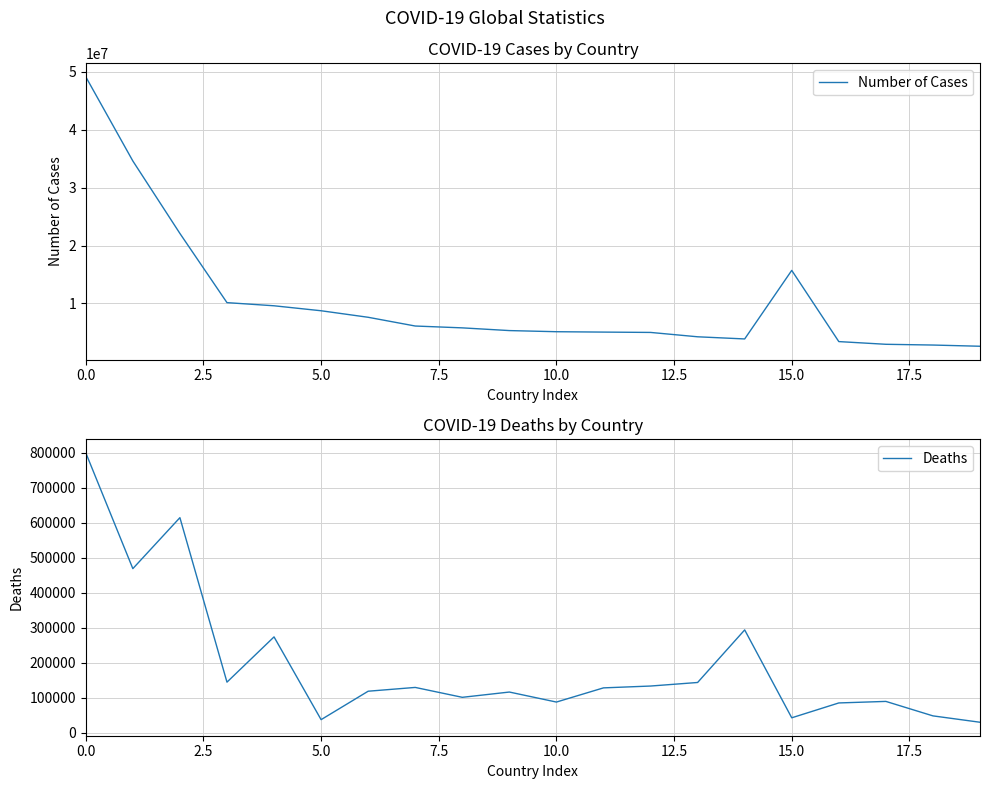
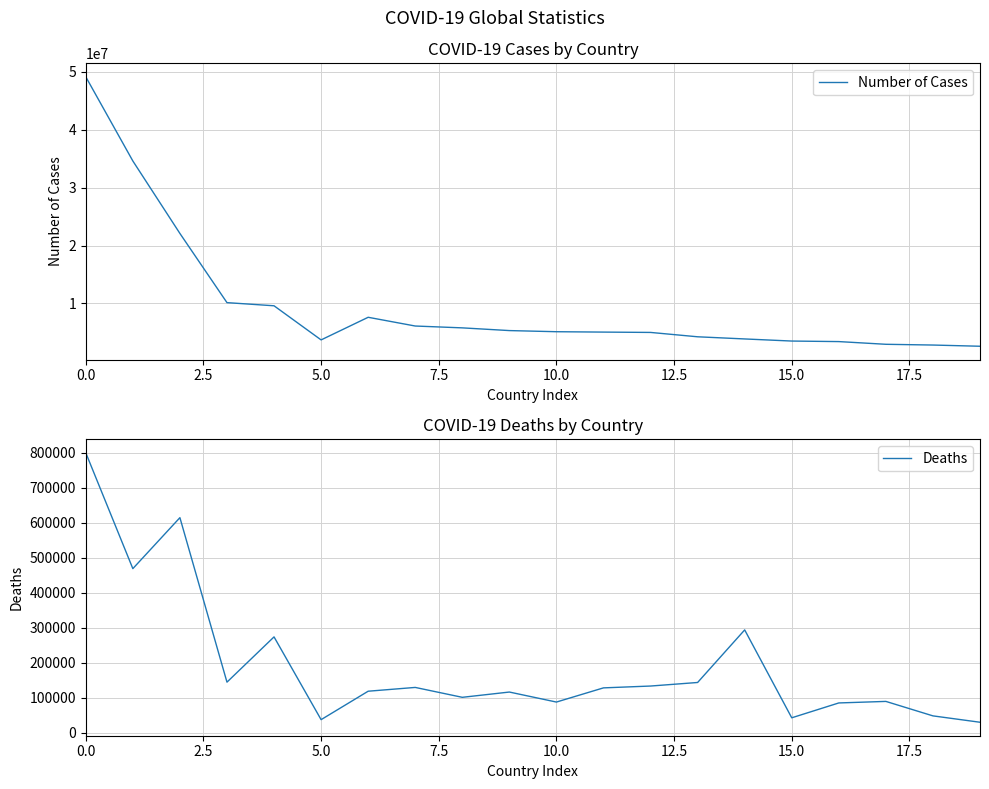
  {
    "COVID-19 Cases by Country": {
      "0.0": 49000000,
-     "5.0": 9000000,
+     "5.0": 4000000,
      "10.0": 5000000,
-     "15.0": 16000000
+     "15.0": 4000000
    },
    "COVID-19 Deaths by Country": {
      "0.0": 800000,
      "5.0": 40000,
      "10.0": 90000,
      "15.0": 40000
    }
  }
